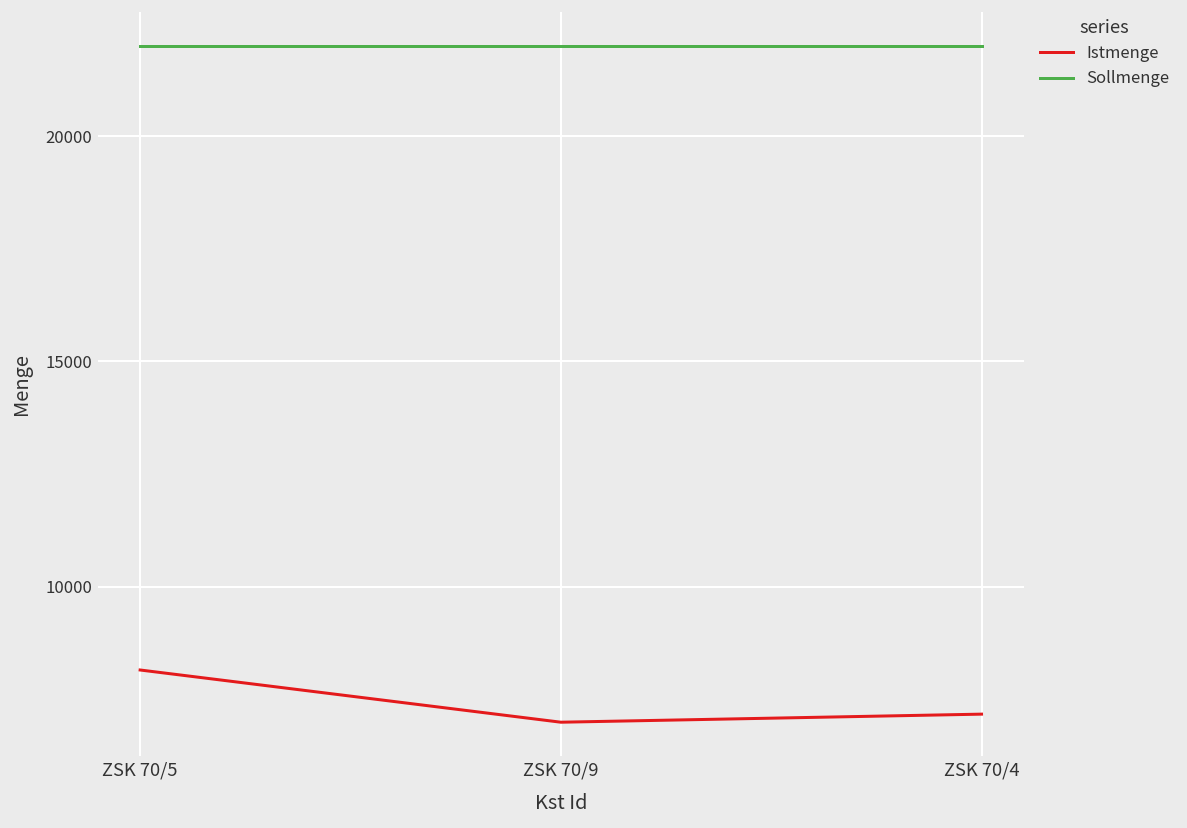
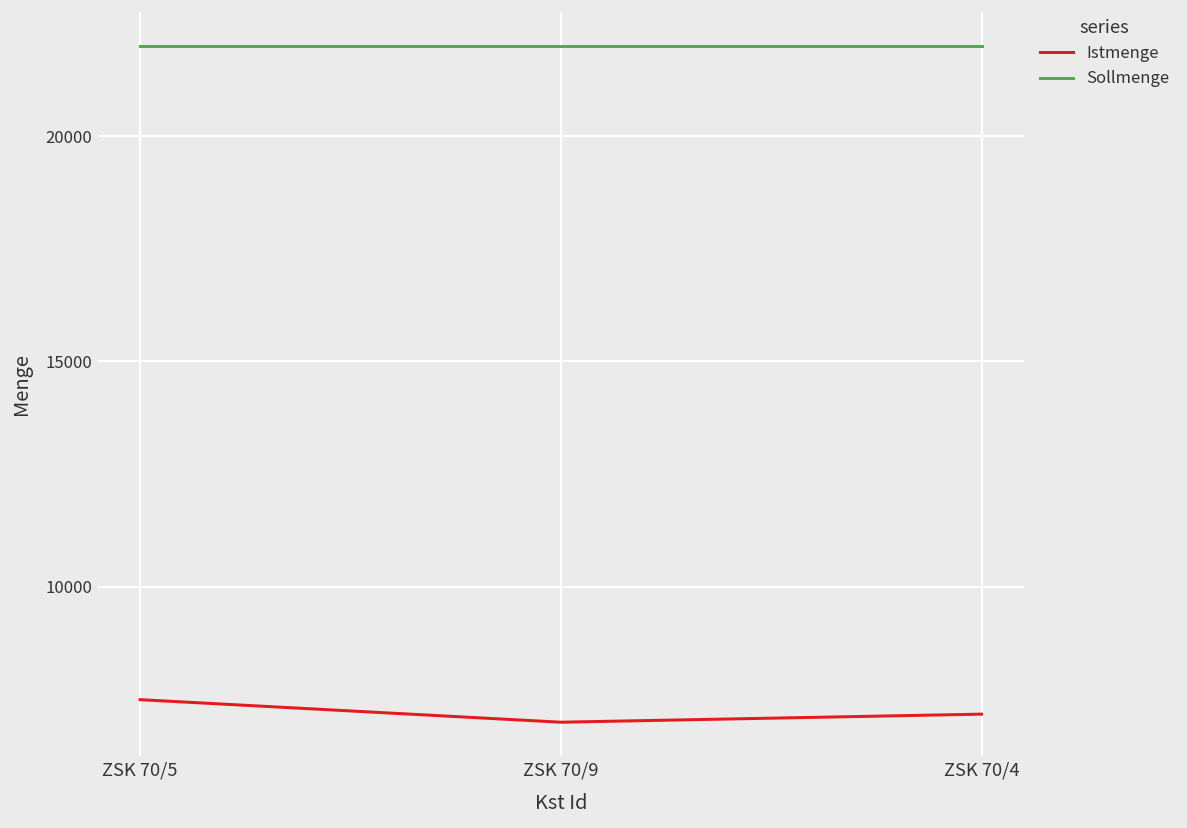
  {
    "Istmenge": {
-     "ZSK 70/5": 8200,
+     "ZSK 70/5": 7500,
      "ZSK 70/9": 7000,
      "ZSK 70/4": 7200
    },
    "Sollmenge": {
      "ZSK 70/5": 22000,
      "ZSK 70/9": 22000,
      "ZSK 70/4": 22000
    }
  }
